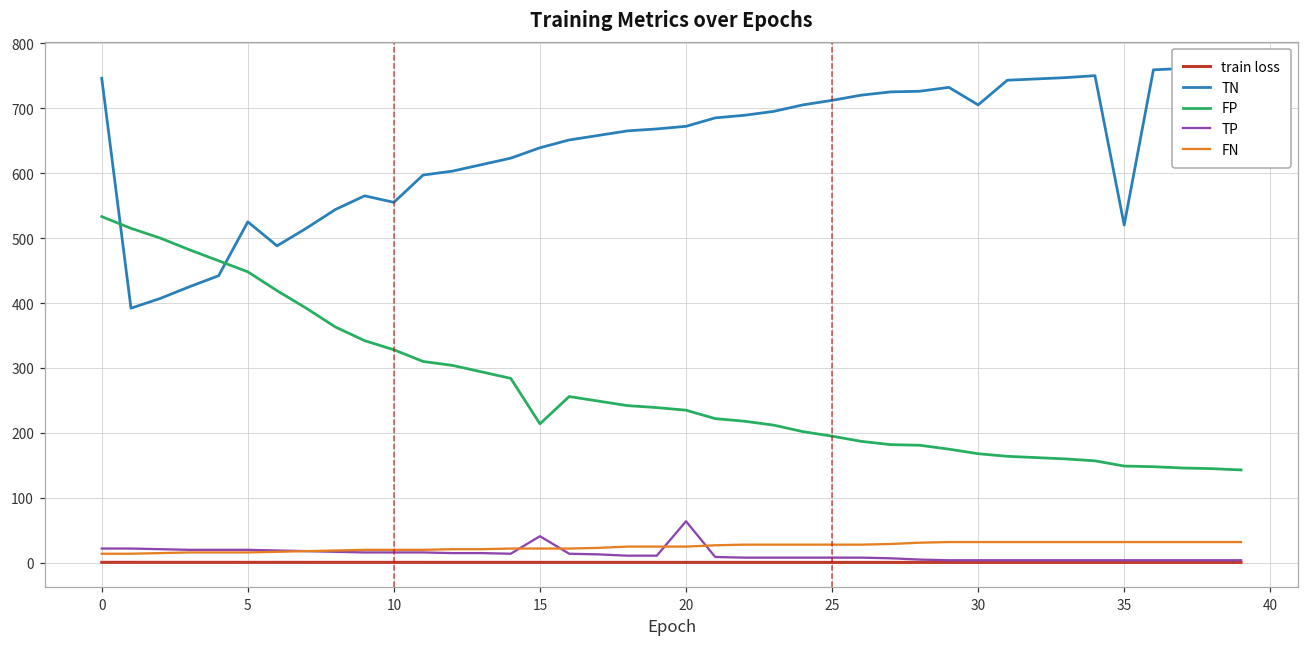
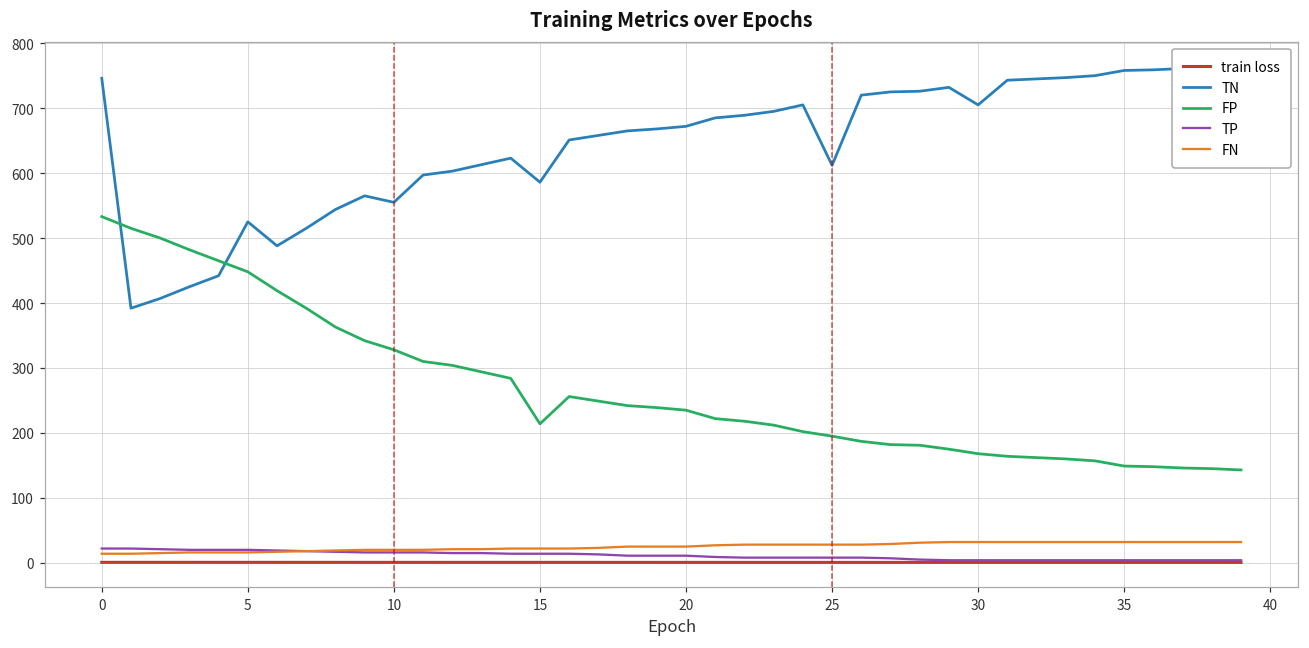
  {
    "train loss": {
      "0": 0,
      "5": 0,
      "10": 0,
      "15": 0,
      "20": 0,
      "25": 0
    },
    "TN": {
      "0": 750,
      "5": 530,
      "10": 560,
-     "15": 640,
+     "15": 590,
      "20": 670,
-     "25": 710,
+     "25": 610,
      "30": 710,
-     "35": 520
+     "35": 760
    },
    "FP": {
      "0": 530,
      "5": 450,
      "10": 330,
      "15": 210,
      "20": 240,
      "25": 200,
      "30": 170,
      "35": 150
    },
    "TP": {
      "0": 20,
-     "15": 40,
-     "20": 60,
+     "15": 10,
+     "20": 10,
      "25": 10
    },
    "FN": {
      "0": 10,
      "15": 20,
      "20": 30,
      "25": 30,
      "30": 30,
      "35": 30
    }
  }
